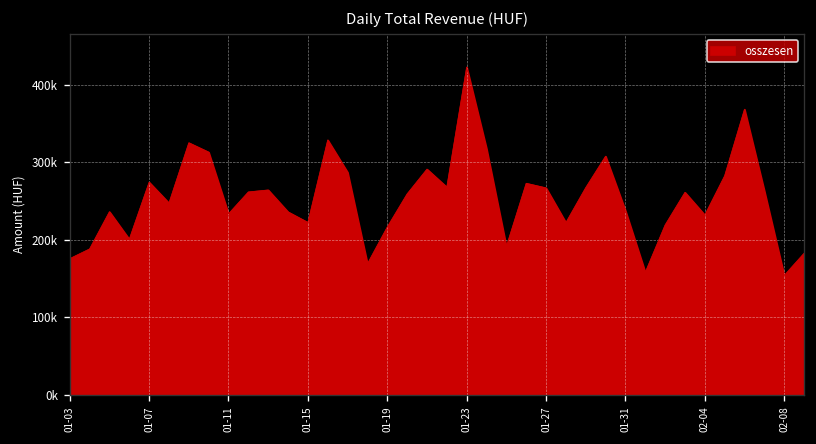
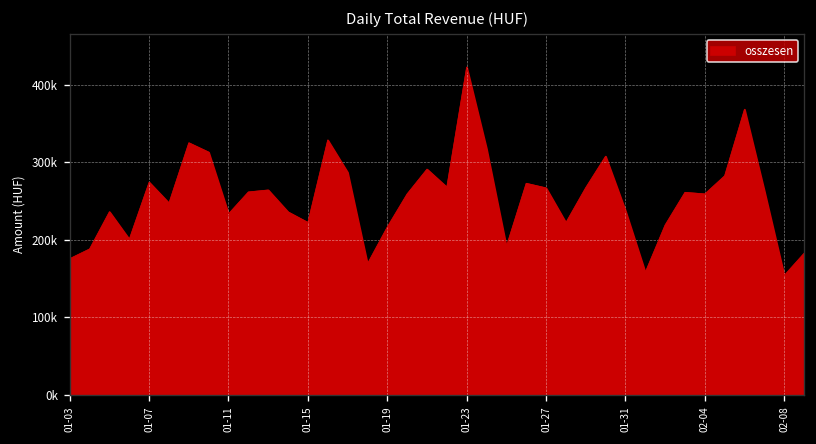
  {
    "01-03": 180000,
    "01-07": 270000,
    "01-11": 230000,
    "01-15": 220000,
    "01-19": 220000,
    "01-23": 420000,
    "01-27": 270000,
    "01-31": 240000,
-   "02-04": 230000,
+   "02-04": 260000,
    "02-08": 150000
  }
